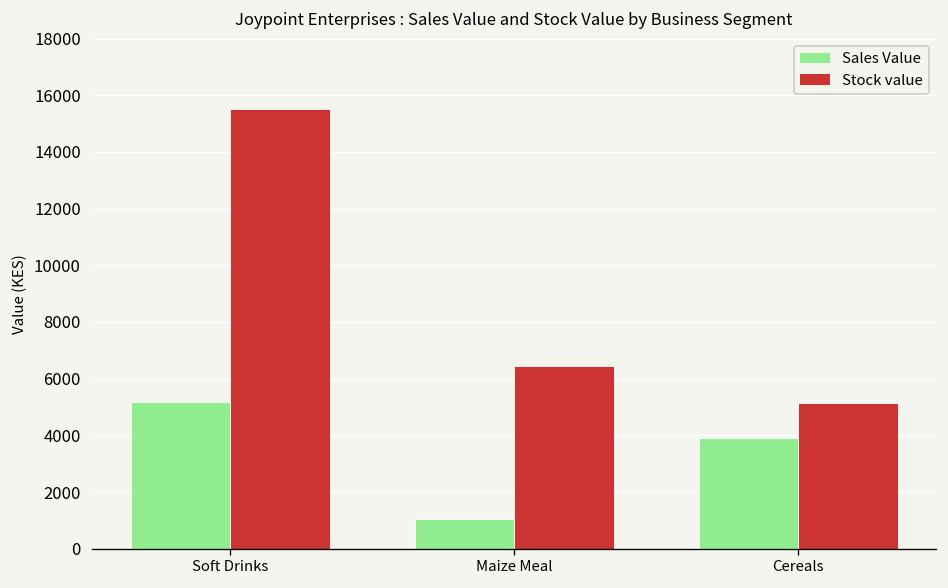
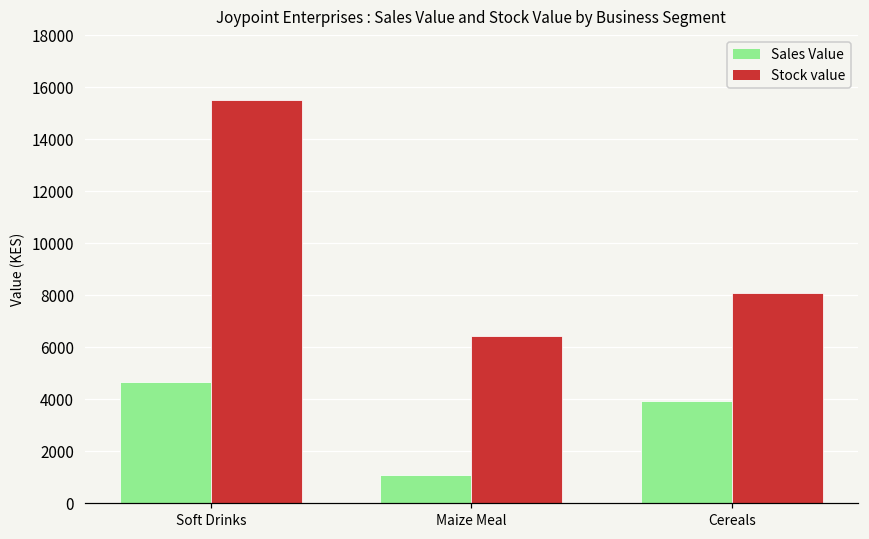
  {
    "Sales Value": {
-     "Soft Drinks": 5200,
+     "Soft Drinks": 4700,
      "Maize Meal": 1100,
      "Cereals": 3900
    },
    "Stock value": {
      "Soft Drinks": 15500,
      "Maize Meal": 6400,
-     "Cereals": 5200
+     "Cereals": 8100
    }
  }
